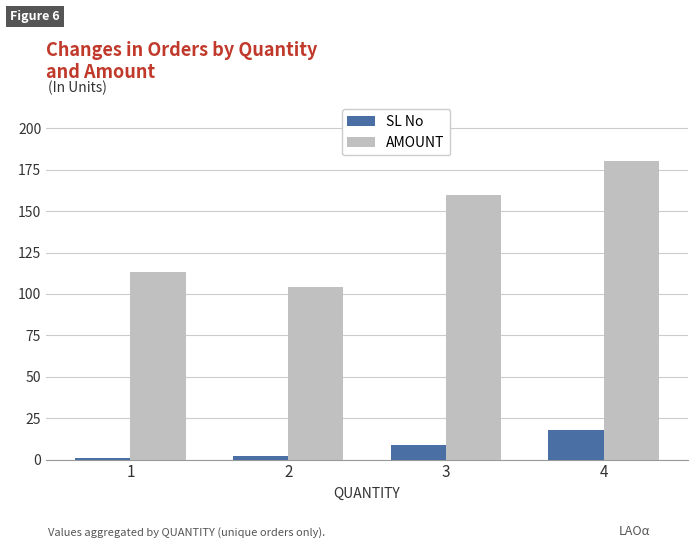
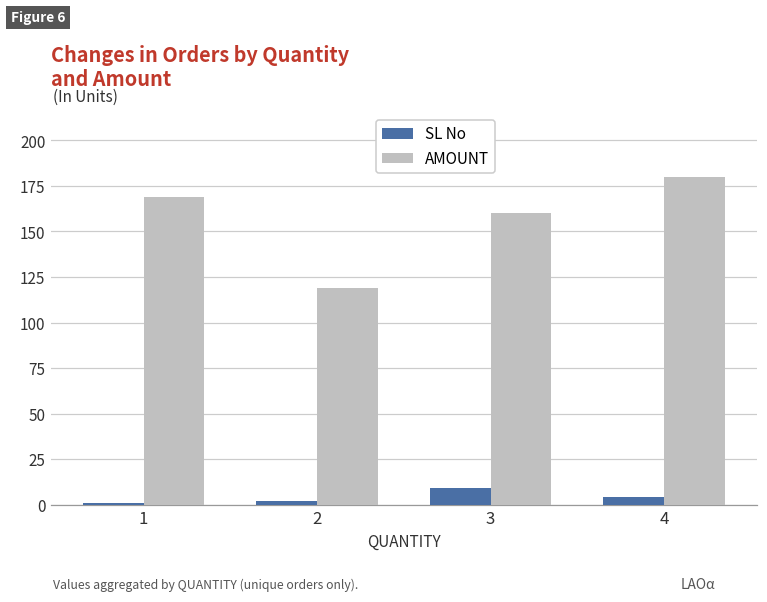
  {
    "SL No": {
      "2": 2,
      "3": 9,
-     "4": 18
+     "4": 4
    },
    "AMOUNT": {
-     "1": 113,
-     "2": 104,
+     "1": 169,
+     "2": 119,
      "3": 160,
      "4": 180
    }
  }
